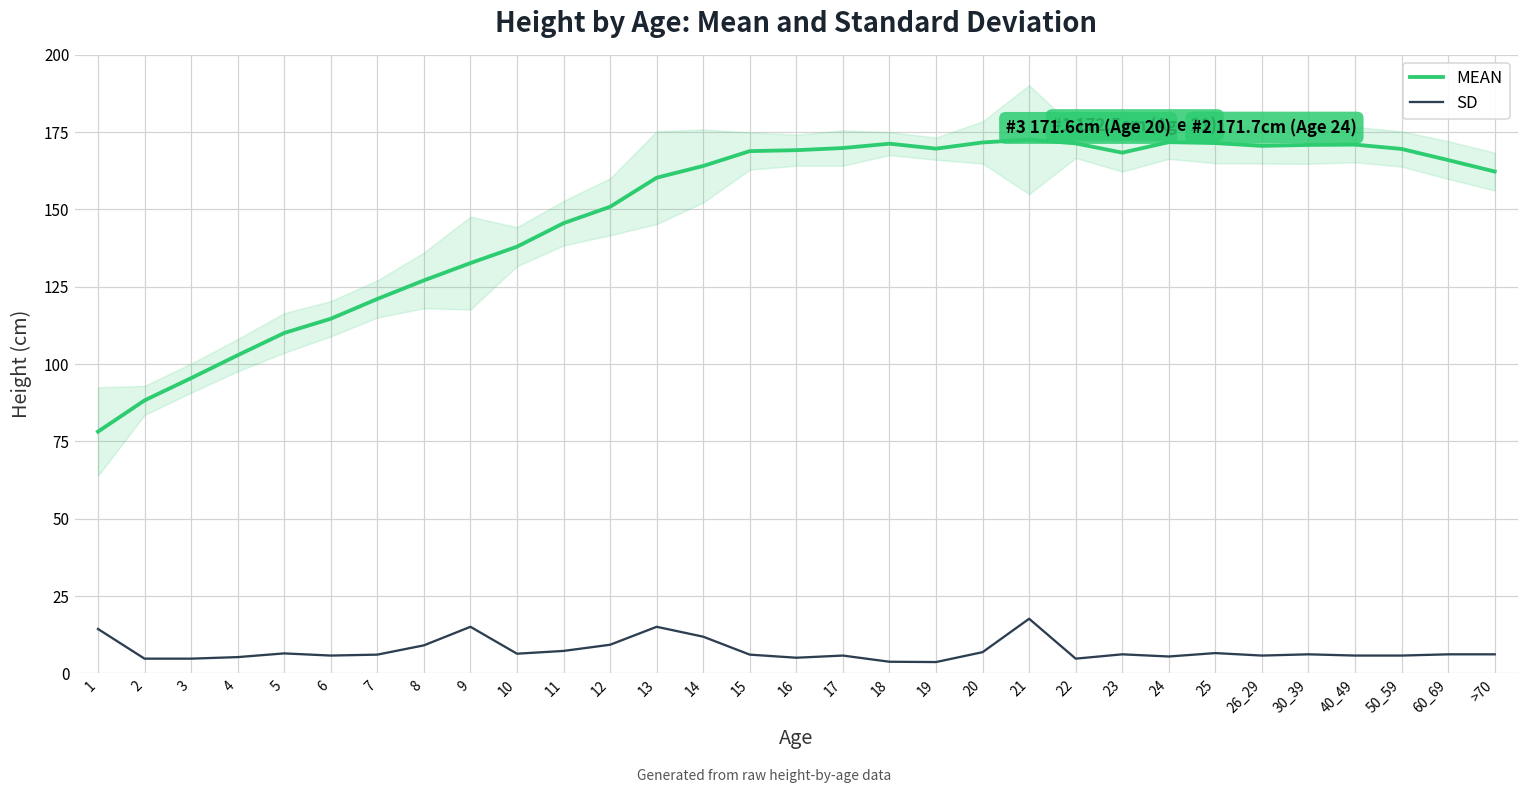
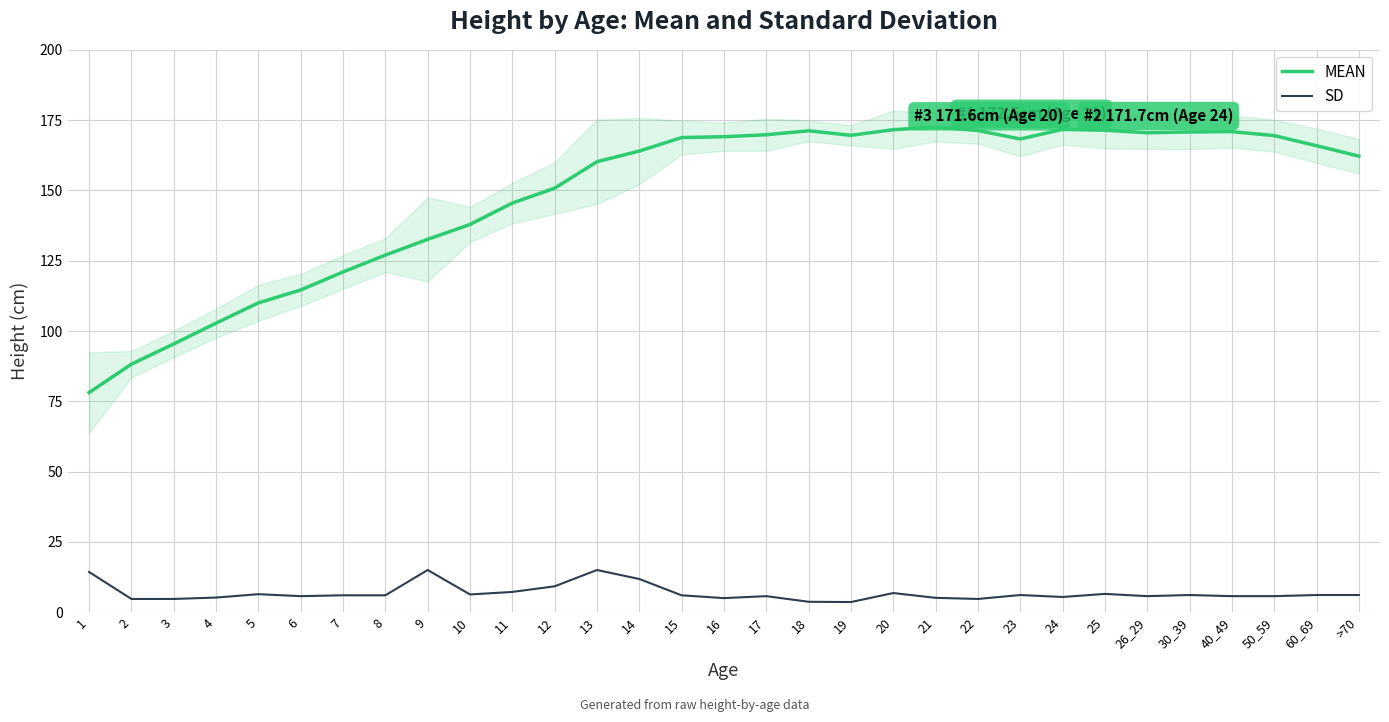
  {
    "SD": {
      "1": 14,
      "2": 5,
      "3": 5,
      "4": 5,
      "5": 6,
      "6": 6,
      "7": 6,
-     "8": 9,
+     "8": 6,
      "9": 15,
      "10": 6,
      "11": 7,
      "12": 9,
      "13": 15,
      "14": 12,
      "15": 6,
      "16": 5,
      "17": 6,
      "18": 4,
      "19": 4,
      "20": 7,
-     "21": 18,
+     "21": 5,
      "22": 5,
      "23": 6,
      "24": 5,
      "25": 7,
      "26_29": 6,
      "30_39": 6,
      "40_49": 6,
      "50_59": 6,
      "60_69": 6,
      ">70": 6
    }
  }
